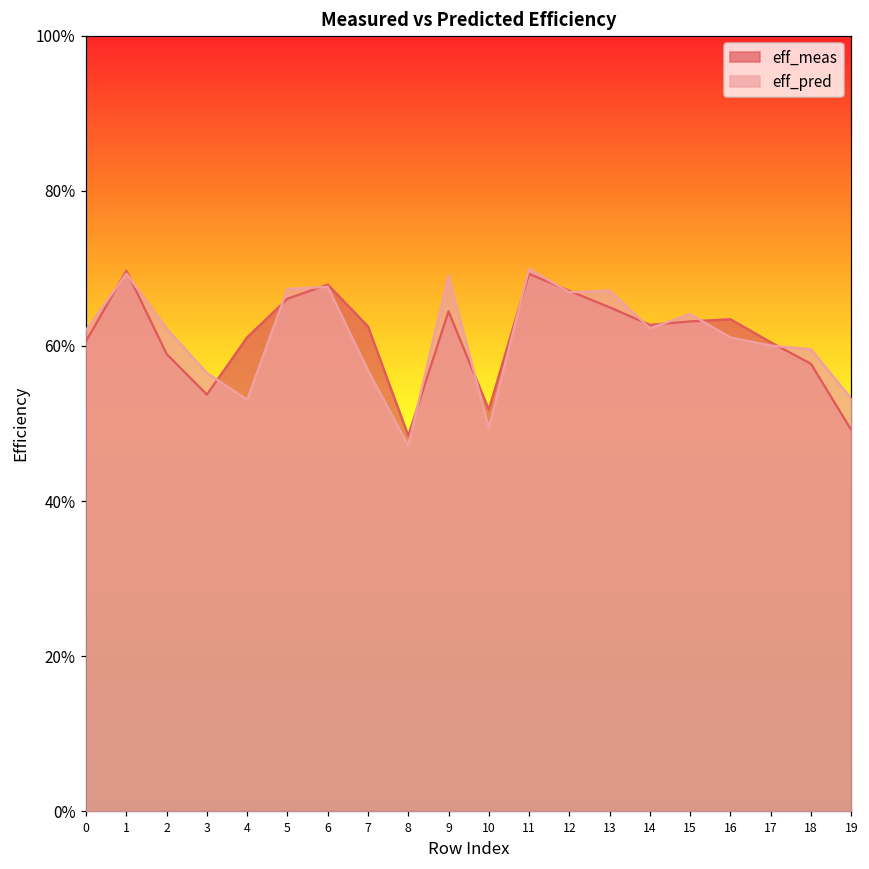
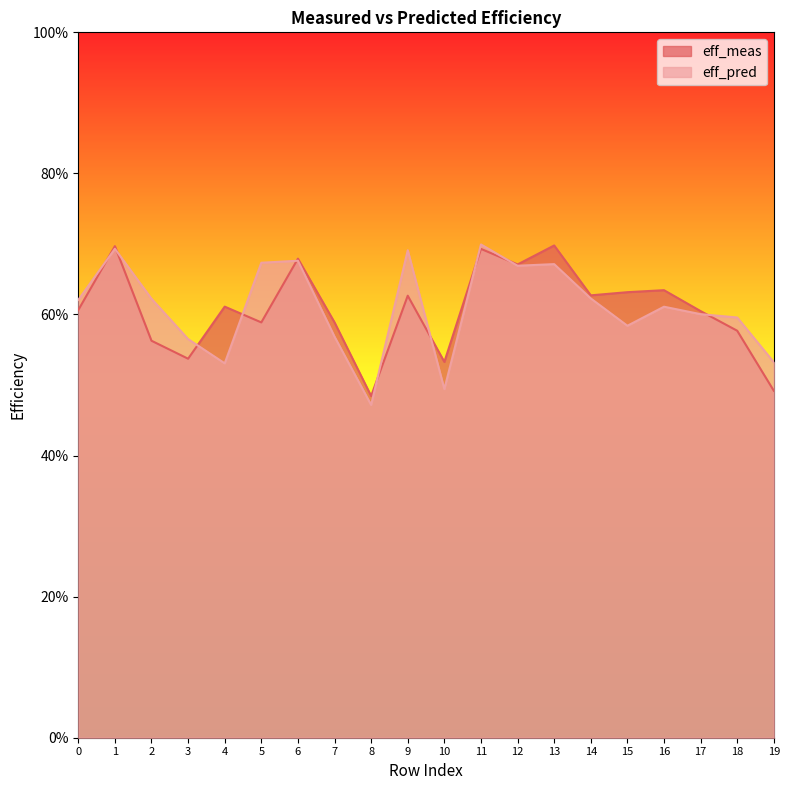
  {
    "eff_meas": {
      "0": "61%",
      "1": "70%",
-     "2": "59%",
+     "2": "56%",
      "3": "54%",
      "4": "61%",
-     "5": "66%",
-     "7": "63%",
+     "5": "59%",
+     "7": "59%",
      "8": "48%",
-     "9": "64%",
-     "10": "52%",
+     "9": "63%",
+     "10": "53%",
      "11": "69%",
-     "13": "65%",
+     "13": "70%",
      "14": "63%",
      "15": "63%",
      "16": "63%",
      "17": "60%",
      "18": "58%",
      "19": "49%"
    },
    "eff_pred": {
      "0": "62%",
      "1": "69%",
      "2": "62%",
      "3": "57%",
      "4": "53%",
      "5": "67%",
      "7": "57%",
      "8": "47%",
      "9": "69%",
      "10": "49%",
      "11": "70%",
      "13": "67%",
      "14": "62%",
-     "15": "64%",
+     "15": "58%",
      "16": "61%",
      "17": "60%",
      "18": "60%",
      "19": "53%"
    }
  }
